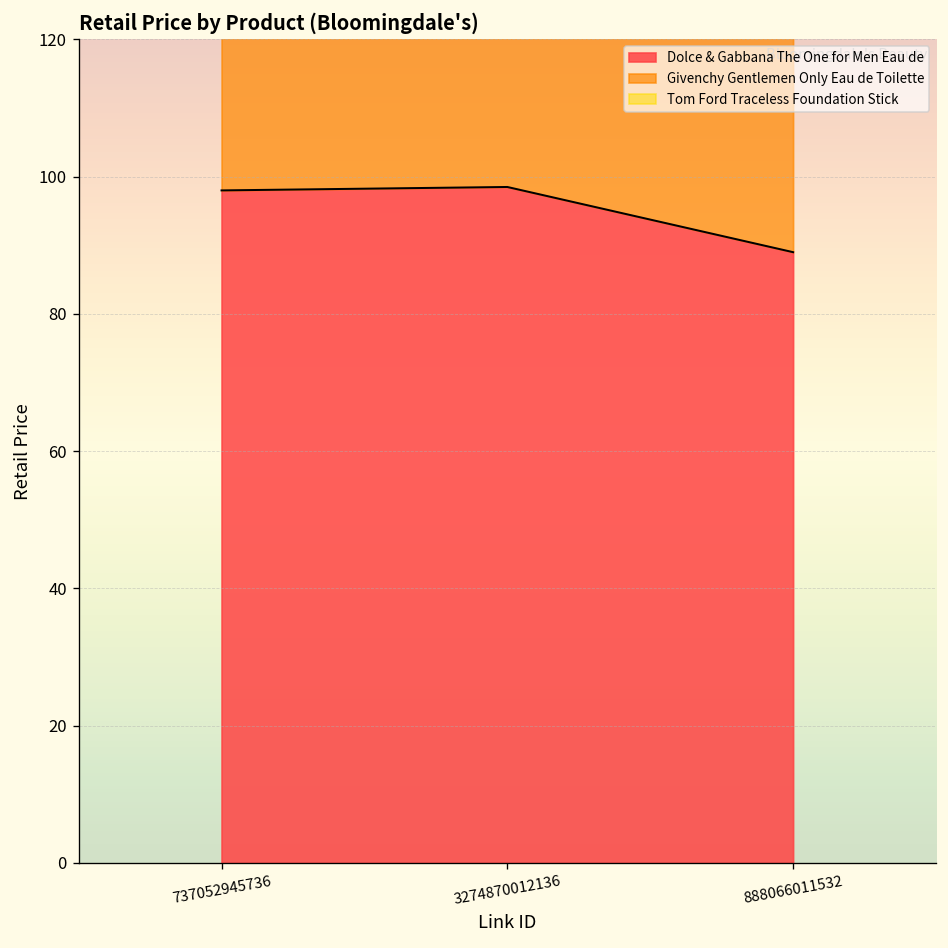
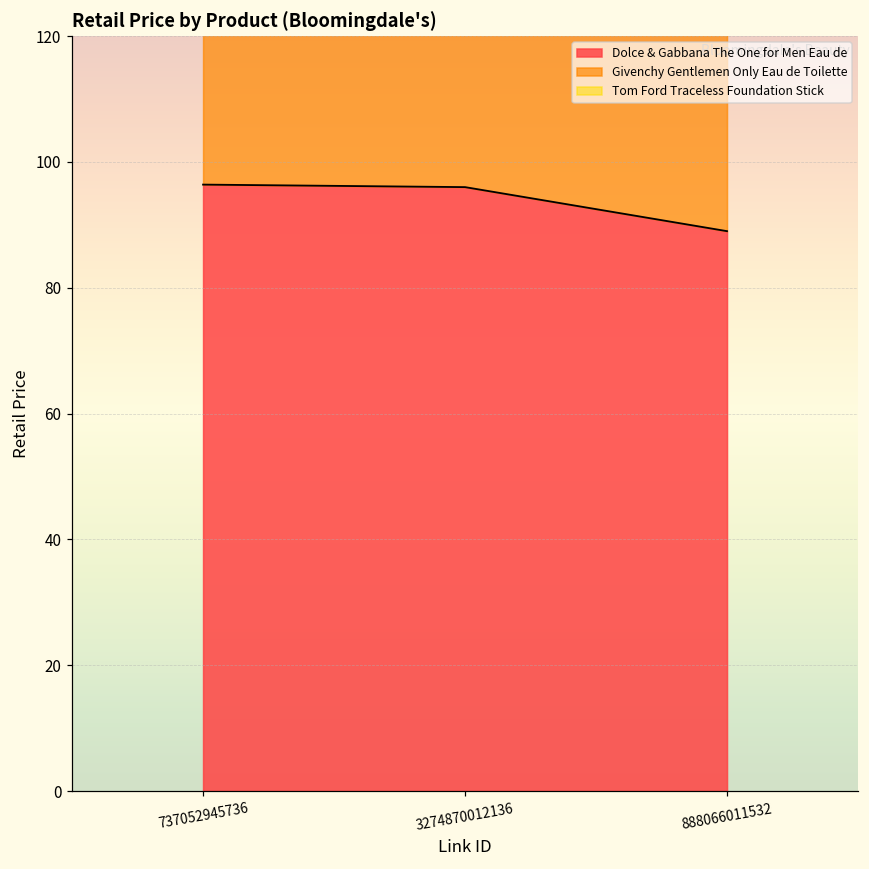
  {
    "Dolce & Gabbana The One for Men Eau de": {
-     "737052945736": 98,
-     "3274870012136": 99,
+     "737052945736": 96,
+     "3274870012136": 96,
      "888066011532": 89
    }
  }
